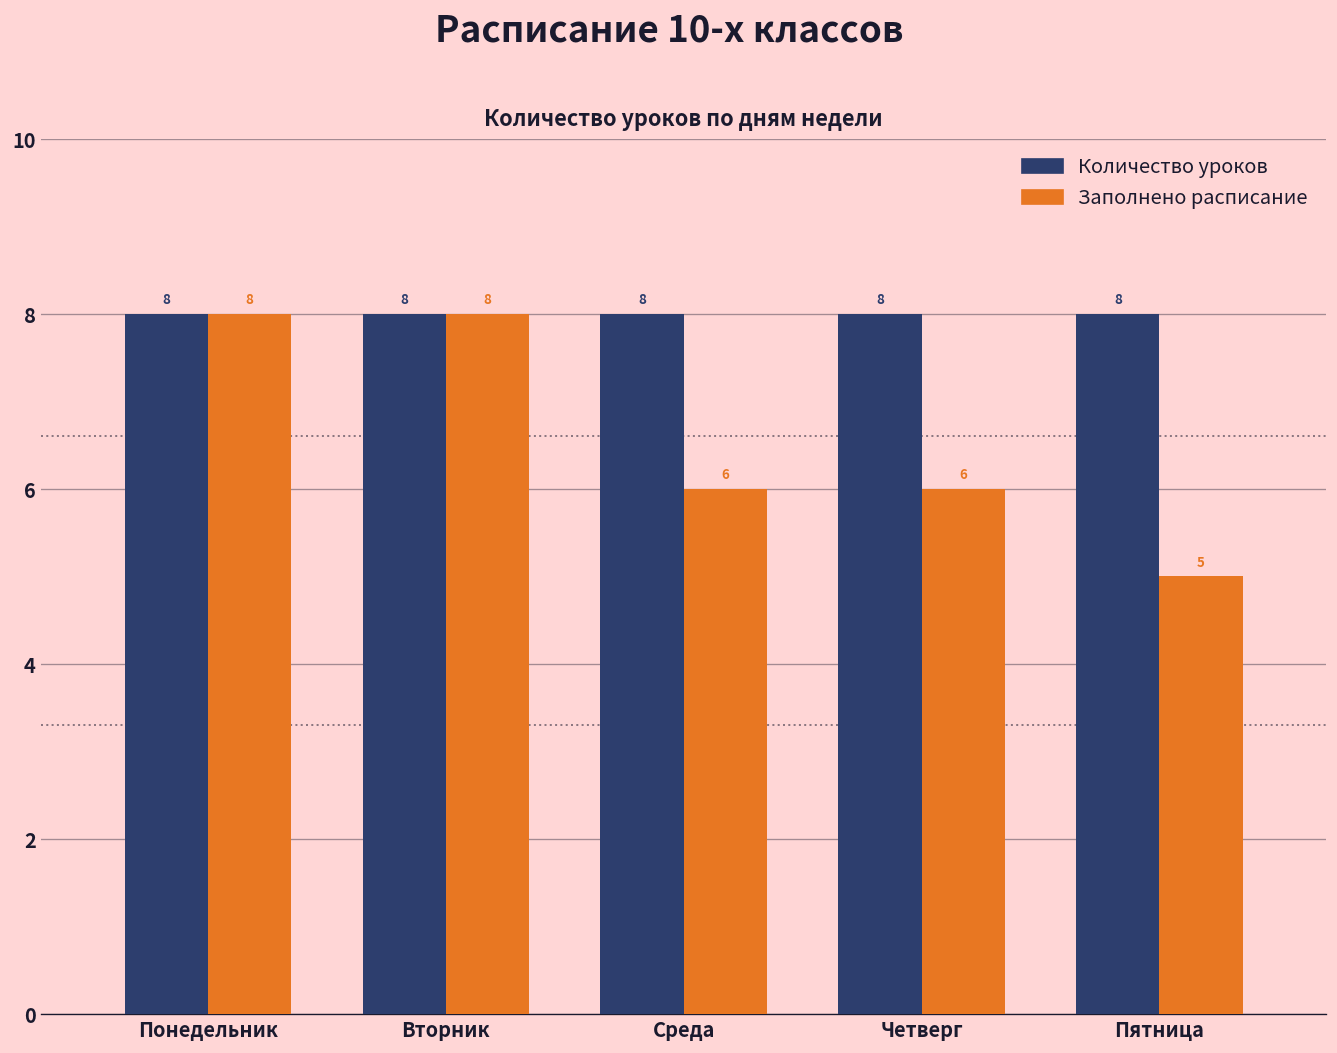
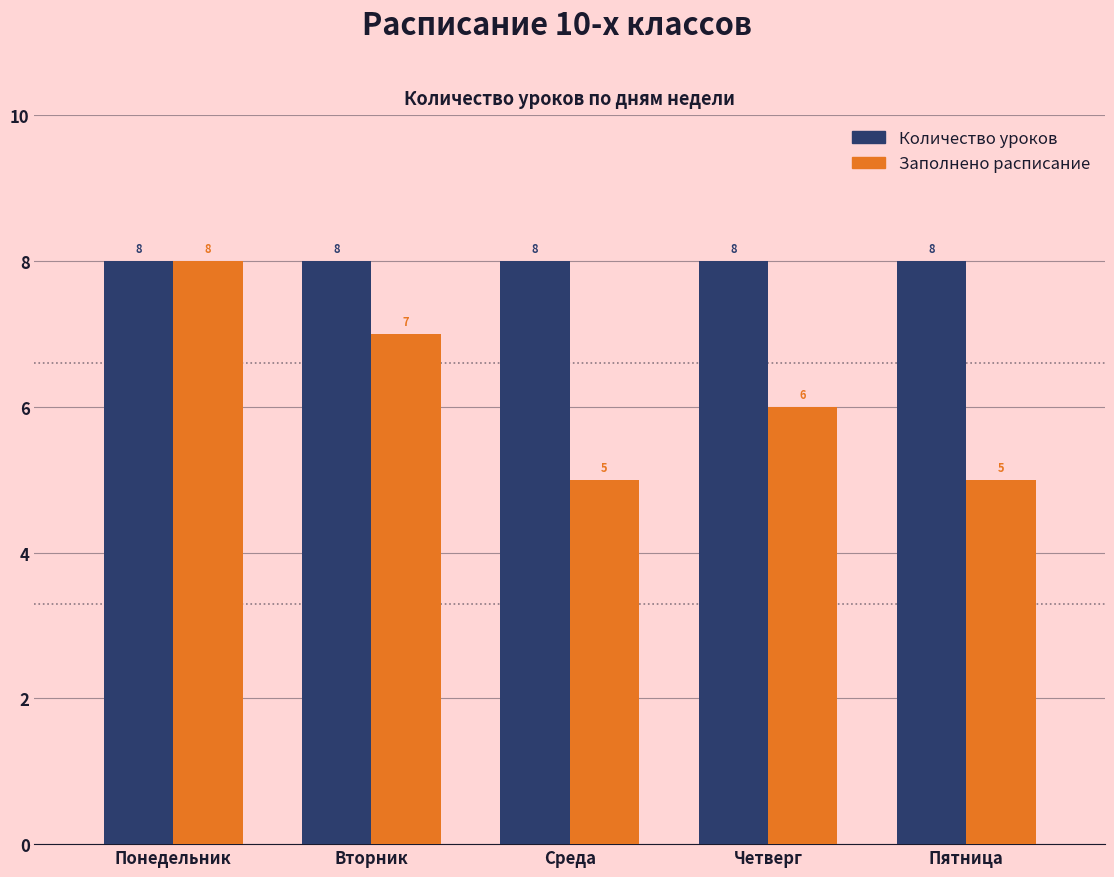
  {
    "Количество уроков": {
      "Понедельник": 8,
      "Вторник": 8,
      "Среда": 8,
      "Четверг": 8,
      "Пятница": 8
    },
    "Заполнено расписание": {
      "Понедельник": 8,
-     "Вторник": 8,
-     "Среда": 6,
+     "Вторник": 7,
+     "Среда": 5,
      "Четверг": 6,
      "Пятница": 5
    }
  }
